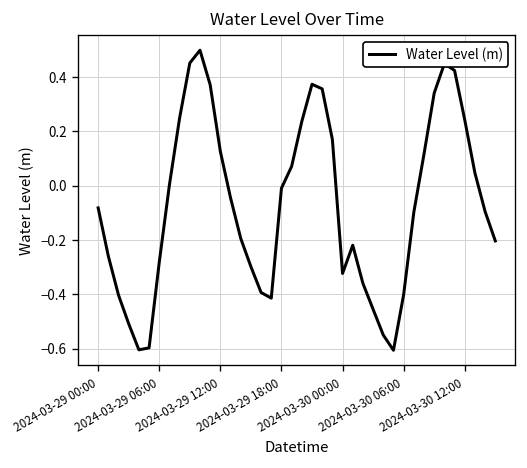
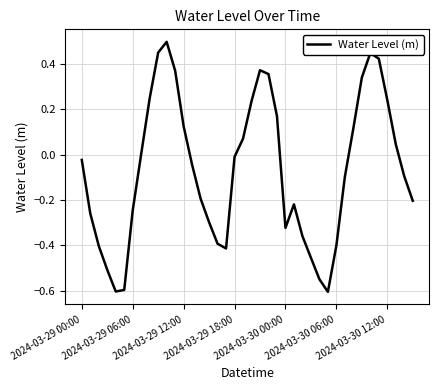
  {
-   "2024-03-29 00:00": -0.08,
-   "2024-03-29 06:00": -0.28,
+   "2024-03-29 00:00": -0.02,
+   "2024-03-29 06:00": -0.25,
    "2024-03-29 12:00": 0.13,
    "2024-03-29 18:00": -0.01,
    "2024-03-30 00:00": -0.32,
    "2024-03-30 06:00": -0.40,
    "2024-03-30 12:00": 0.24
  }
